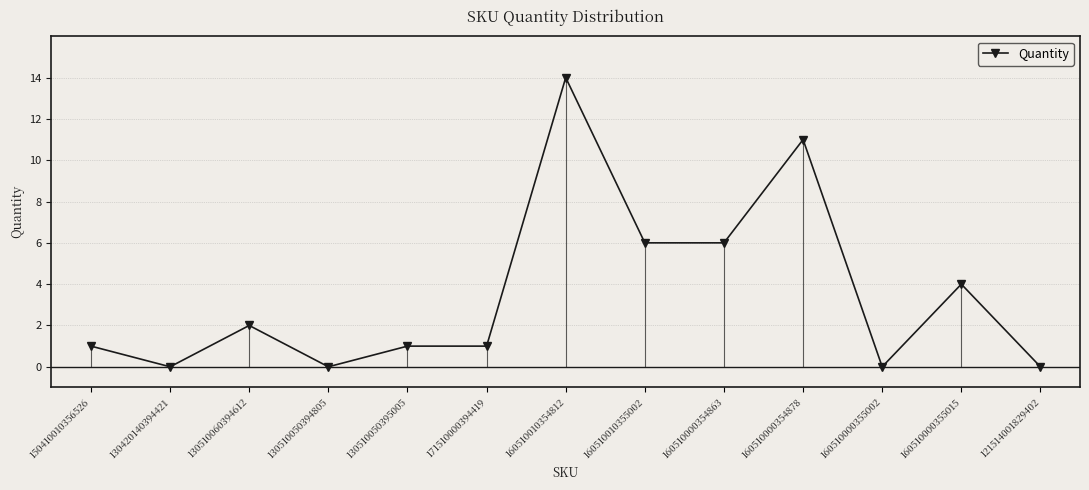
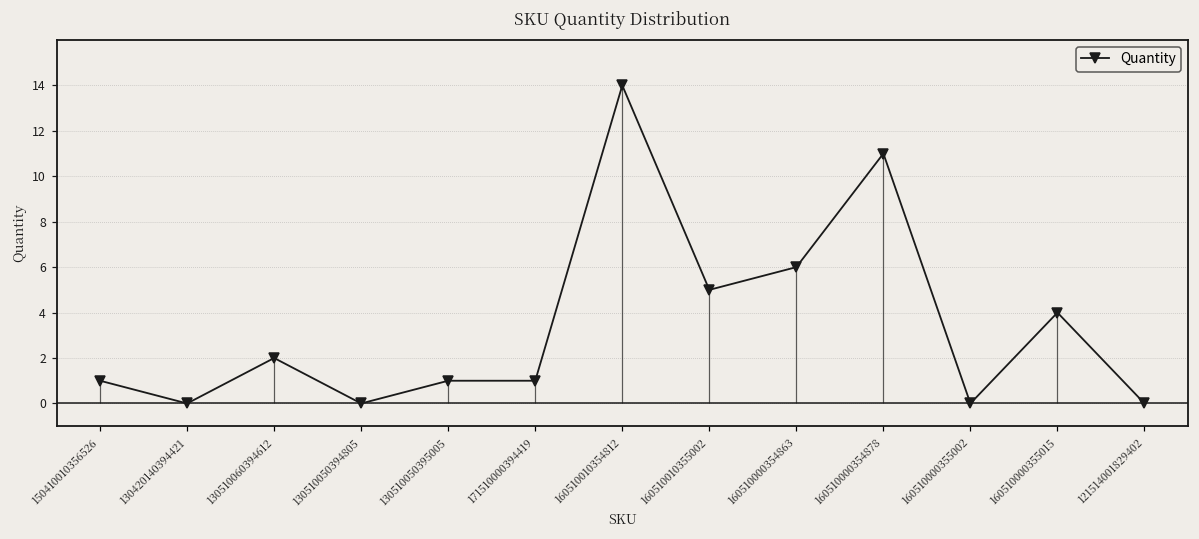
  {
    "150410010356526": 1,
    "130420140394421": 0,
    "130510060394612": 2,
    "130510050394805": 0,
    "130510050395005": 1,
    "171510000394419": 1,
    "160510010354812": 14,
-   "160510010355002": 6,
+   "160510010355002": 5,
    "160510000354863": 6,
    "160510000354878": 11,
    "160510000355002": 0,
    "160510000355015": 4,
    "121514001829402": 0
  }
